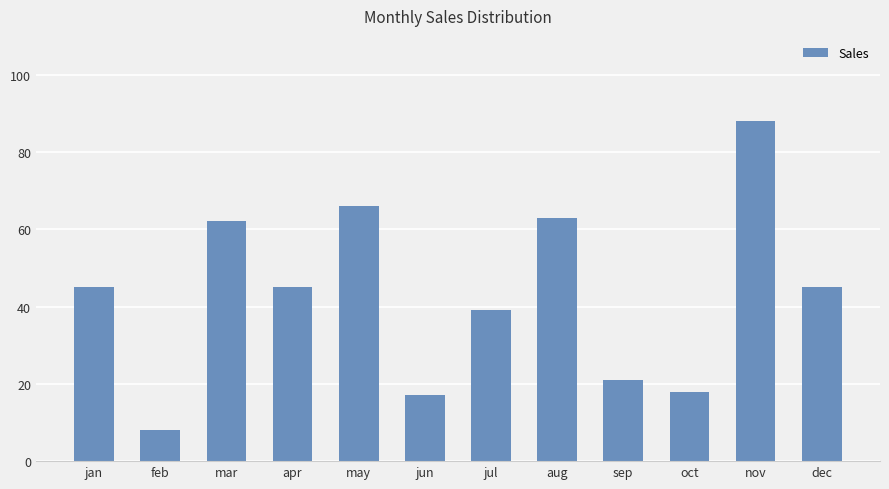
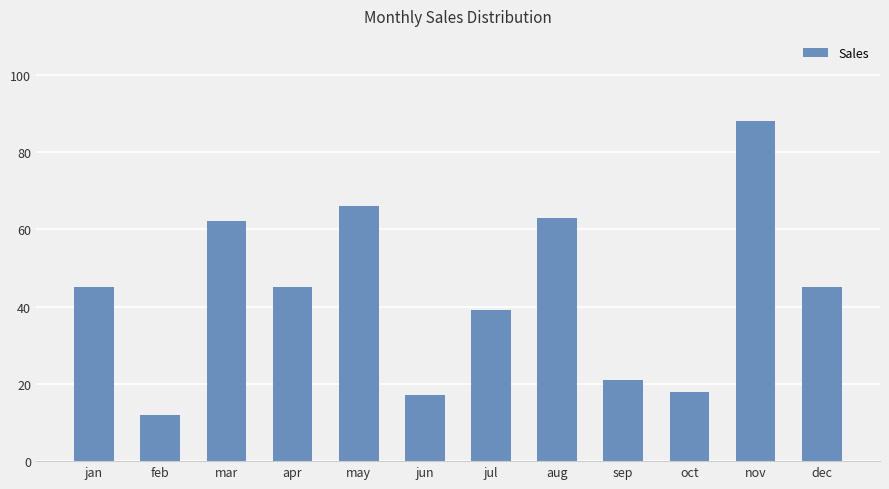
  {
    "jan": 45,
-   "feb": 8,
+   "feb": 12,
    "mar": 62,
    "apr": 45,
    "may": 66,
    "jun": 17,
    "jul": 39,
    "aug": 63,
    "sep": 21,
    "oct": 18,
    "nov": 88,
    "dec": 45
  }
